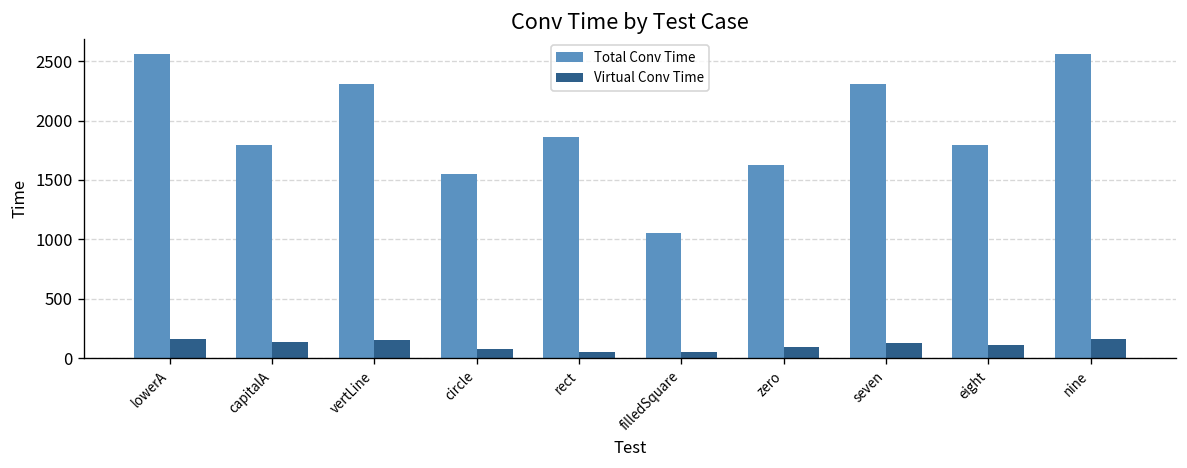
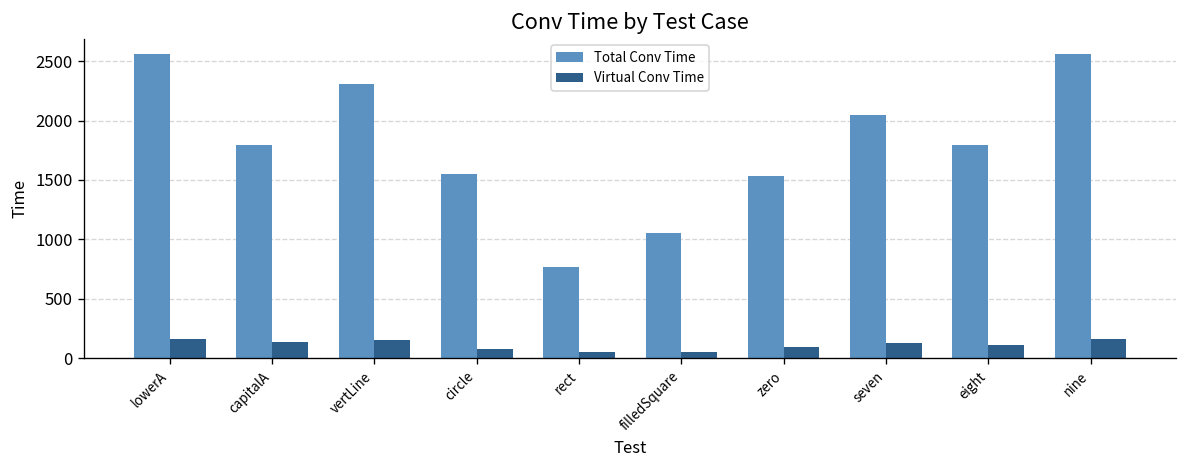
  {
    "Total Conv Time": {
      "lowerA": 2600,
      "capitalA": 1800,
      "vertLine": 2300,
      "circle": 1600,
-     "rect": 1900,
+     "rect": 800,
      "filledSquare": 1100,
-     "zero": 1600,
-     "seven": 2300,
+     "zero": 1500,
+     "seven": 2000,
      "eight": 1800,
      "nine": 2600
    },
    "Virtual Conv Time": {
      "lowerA": 200,
      "capitalA": 100,
      "vertLine": 200,
      "circle": 100,
      "rect": 0,
      "filledSquare": 0,
      "zero": 100,
      "seven": 100,
      "eight": 100,
      "nine": 200
    }
  }
